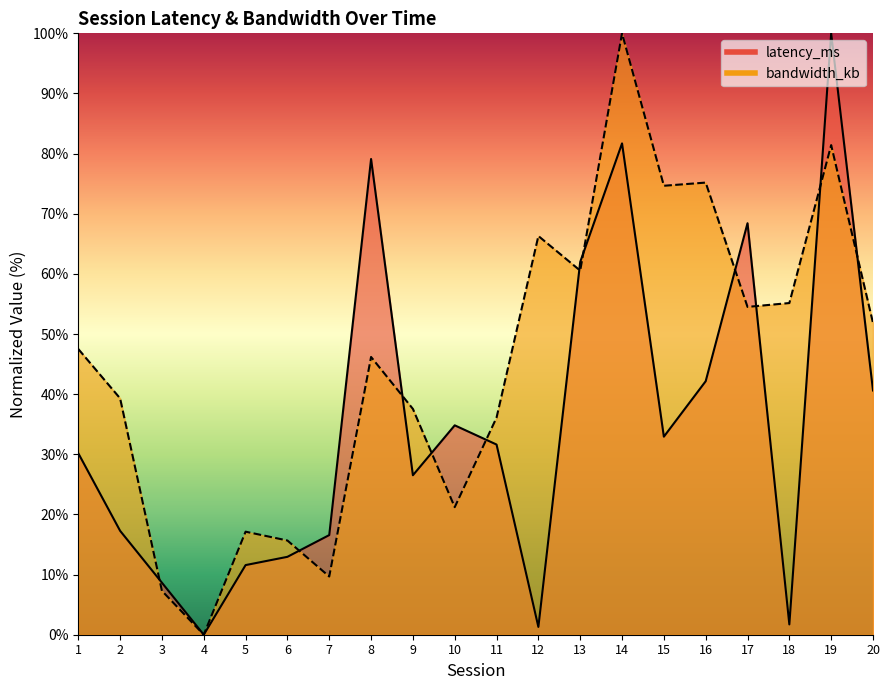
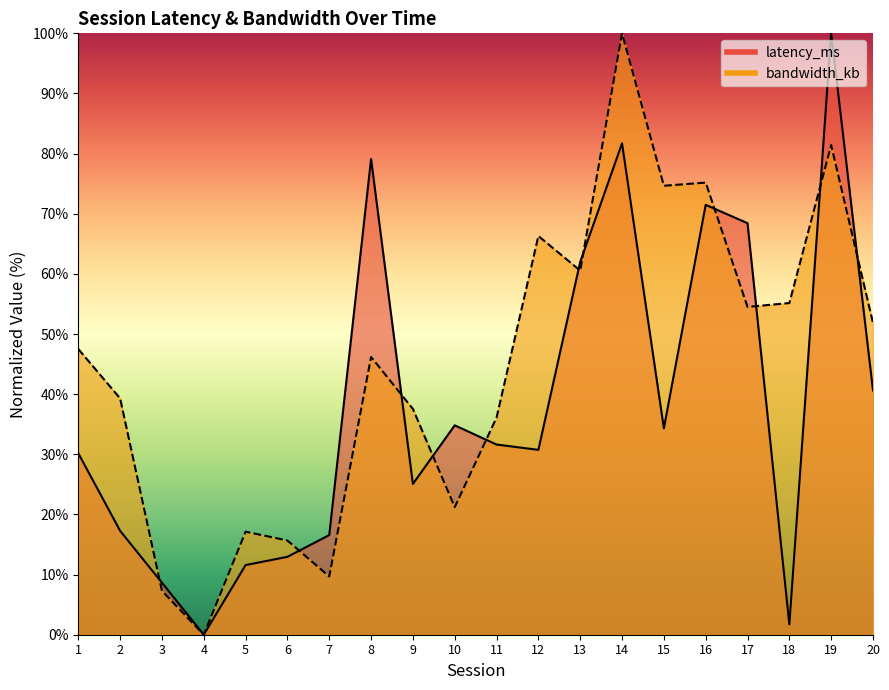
  {
    "latency_ms": {
      "1": "30%",
      "2": "17%",
      "3": "9%",
      "5": "12%",
      "6": "13%",
      "7": "17%",
      "8": "79%",
-     "9": "27%",
+     "9": "25%",
      "10": "35%",
      "11": "32%",
-     "12": "1%",
+     "12": "31%",
      "13": "62%",
      "14": "82%",
-     "15": "33%",
-     "16": "42%",
+     "15": "34%",
+     "16": "71%",
      "17": "68%",
      "18": "2%",
      "19": "100%",
      "20": "41%"
    },
    "bandwidth_kb": {
      "1": "48%",
      "2": "39%",
      "3": "7%",
      "5": "17%",
      "6": "16%",
      "7": "10%",
      "8": "46%",
      "9": "38%",
      "10": "21%",
      "11": "36%",
      "12": "66%",
      "13": "61%",
      "14": "100%",
      "15": "75%",
      "16": "75%",
      "17": "55%",
      "18": "55%",
      "19": "81%",
      "20": "52%"
    }
  }
